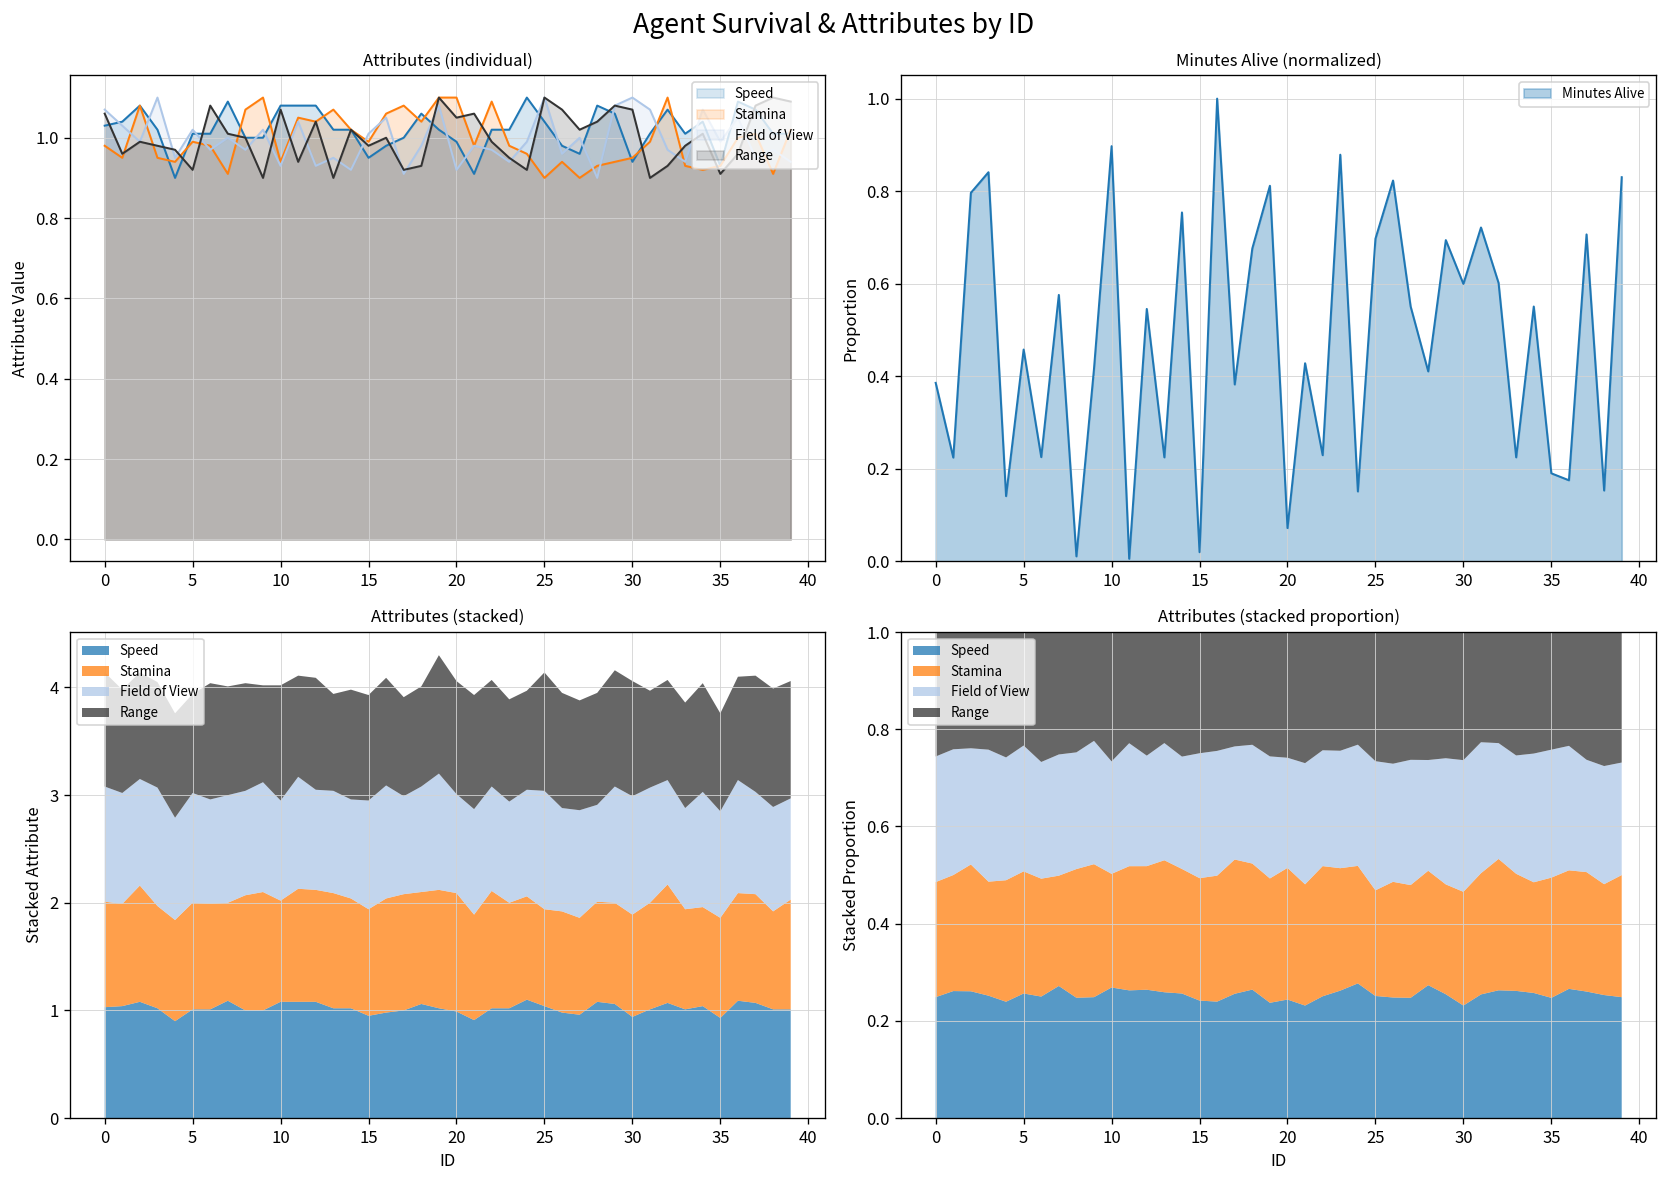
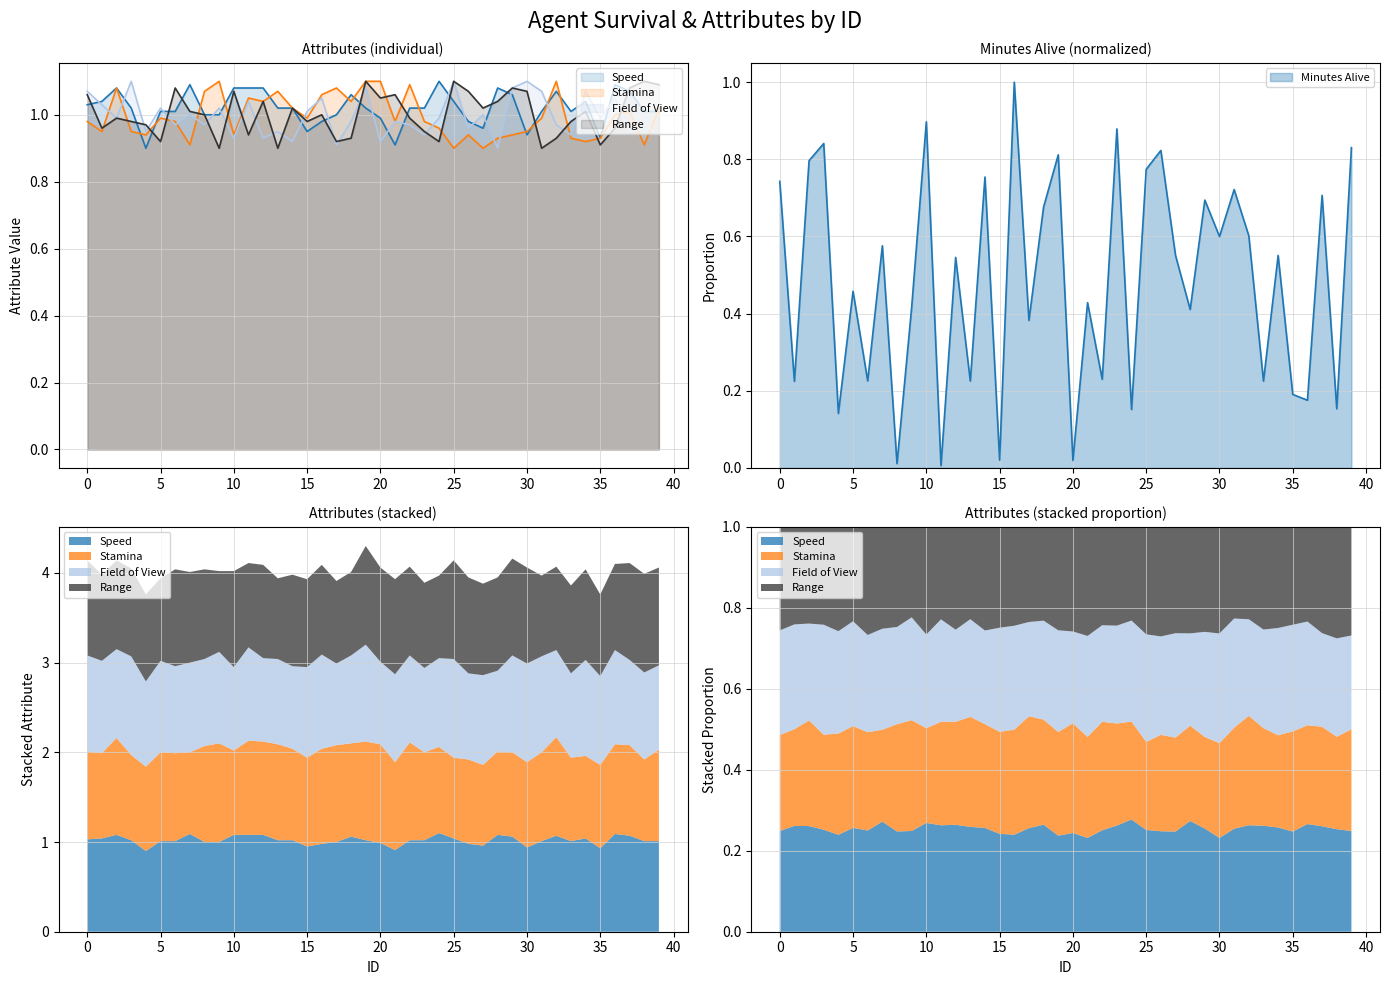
  {
    "Attributes (individual)": {
      "Stamina": {
        "0": 0.98,
        "5": 0.99,
        "10": 0.94,
        "15": 0.99,
        "20": 1.10,
        "25": 0.90,
        "30": 0.95
      }
    },
    "Minutes Alive (normalized)": {
-     "0": 0.39,
+     "0": 0.74,
      "5": 0.46,
      "10": 0.90,
      "15": 0.02,
-     "20": 0.07,
-     "25": 0.70,
+     "20": 0.02,
+     "25": 0.77,
      "30": 0.60,
      "35": 0.19
    },
    "Attributes (stacked)": {
      "Speed": {
        "0": 1.0,
        "5": 1.0,
        "10": 1.1,
        "15": 1.0,
        "20": 1.0,
        "25": 1.0,
        "30": 0.9,
        "35": 0.9
      },
      "Stamina": {
        "0": 1.0,
        "5": 1.0,
        "10": 0.9,
        "15": 1.0,
        "20": 1.1,
        "25": 0.9,
        "30": 1.0,
        "35": 0.9
      },
      "Field of View": {
        "0": 1.1,
        "5": 1.0,
        "10": 0.9,
        "15": 1.0,
        "20": 0.9,
        "25": 1.1,
        "30": 1.1,
        "35": 1.0
      },
      "Range": {
        "10": 1.1,
        "15": 1.0,
        "20": 1.0,
        "25": 1.1,
        "30": 1.1,
        "35": 0.9
      }
    },
    "Attributes (stacked proportion)": {
      "Speed": {
        "0": 0.25,
        "5": 0.26,
        "10": 0.27,
        "15": 0.24,
        "20": 0.24,
        "25": 0.25,
        "30": 0.23,
        "35": 0.25
      },
      "Stamina": {
        "0": 0.24,
        "5": 0.25,
        "10": 0.23,
        "15": 0.25,
        "20": 0.27,
        "25": 0.22,
        "30": 0.23,
        "35": 0.25
      },
      "Field of View": {
        "0": 0.26,
        "5": 0.26,
        "10": 0.23,
        "15": 0.26,
        "20": 0.23,
        "25": 0.27,
        "30": 0.27,
        "35": 0.26
      }
    }
  }
